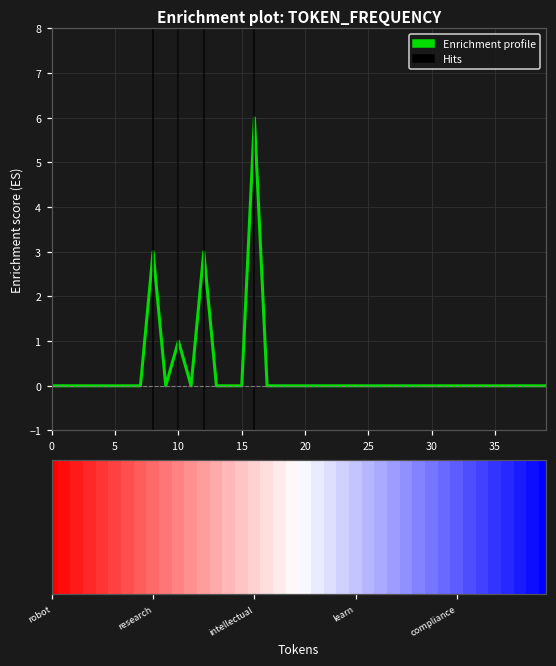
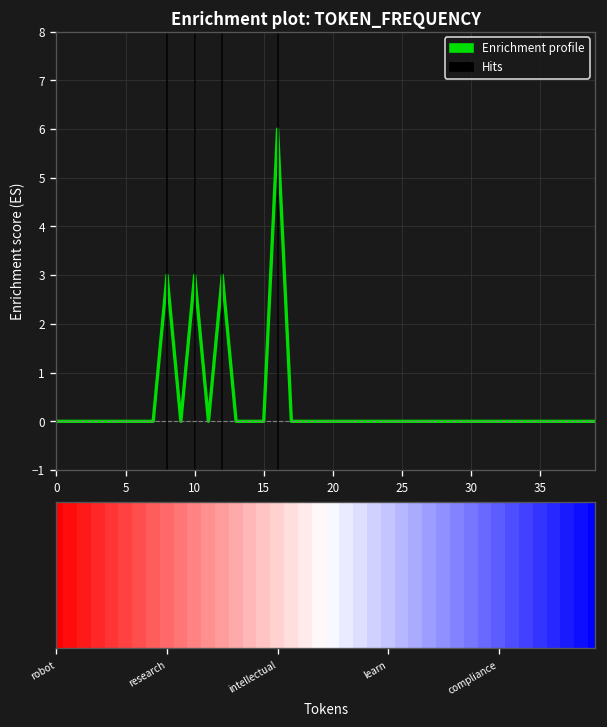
  {
    "Enrichment plot: TOKEN_FREQUENCY": {
      "0": 0,
      "5": 0,
-     "10": 1,
+     "10": 3,
      "15": 0,
      "20": 0,
      "25": 0,
      "30": 0,
      "35": 0
    }
  }
